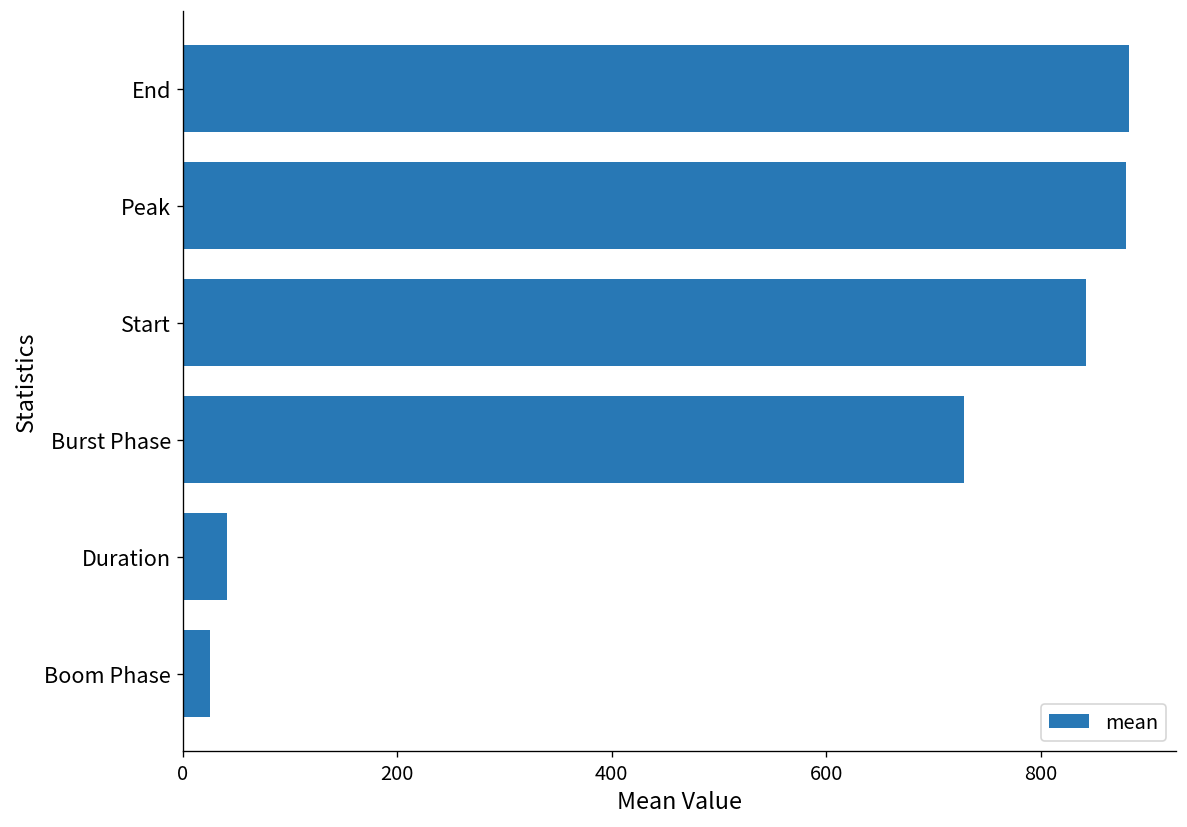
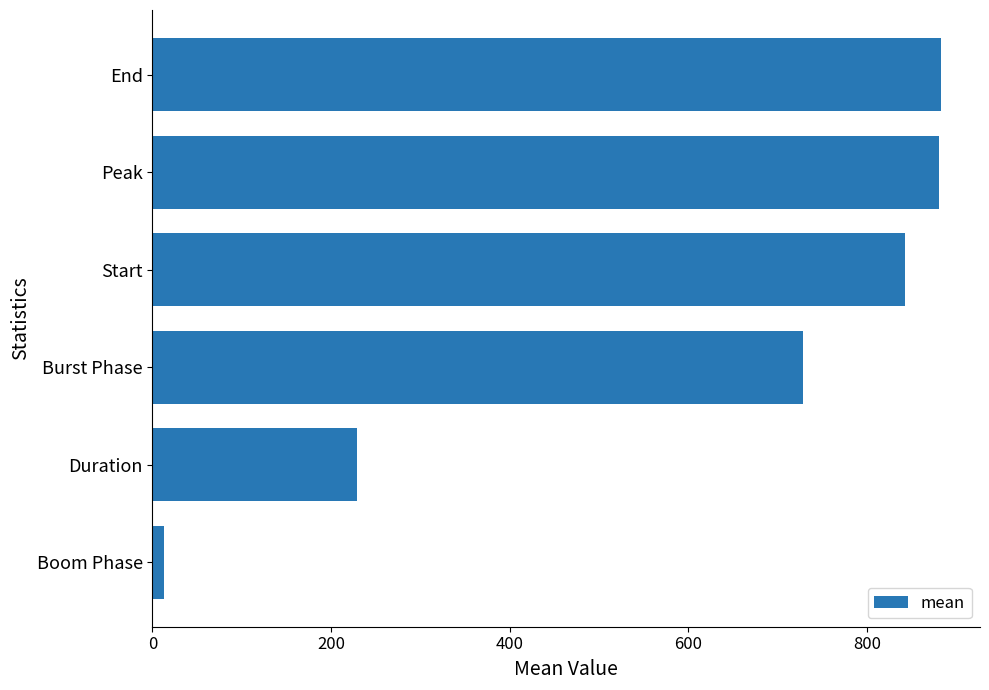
  {
    "End": 880,
    "Peak": 880,
    "Start": 840,
    "Burst Phase": 730,
-   "Duration": 40,
-   "Boom Phase": 30
+   "Duration": 230,
+   "Boom Phase": 10
  }
